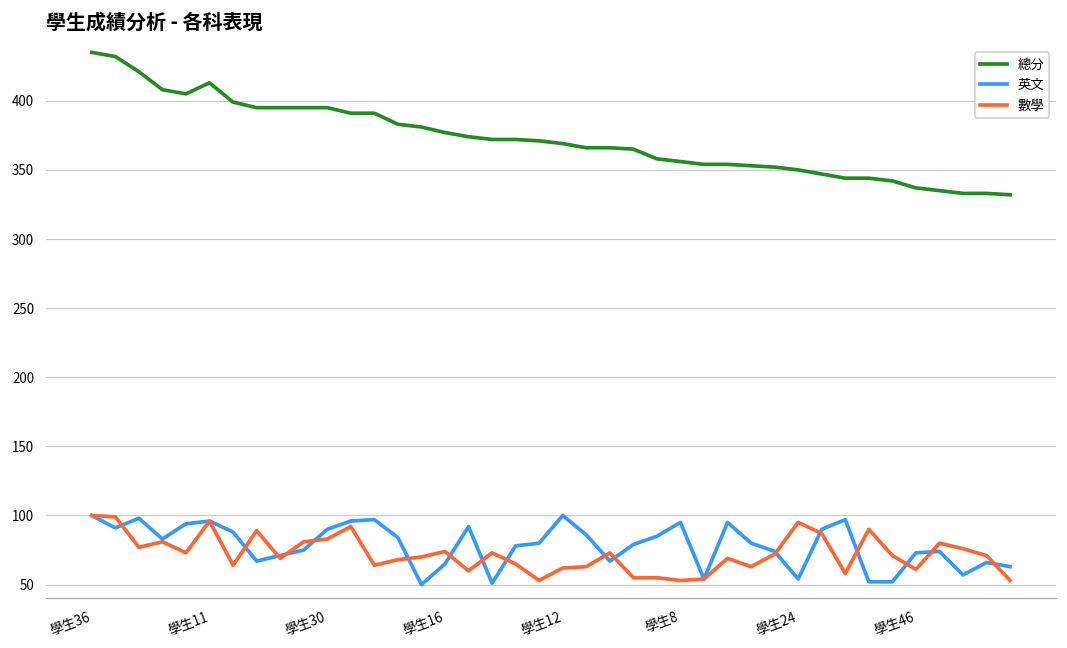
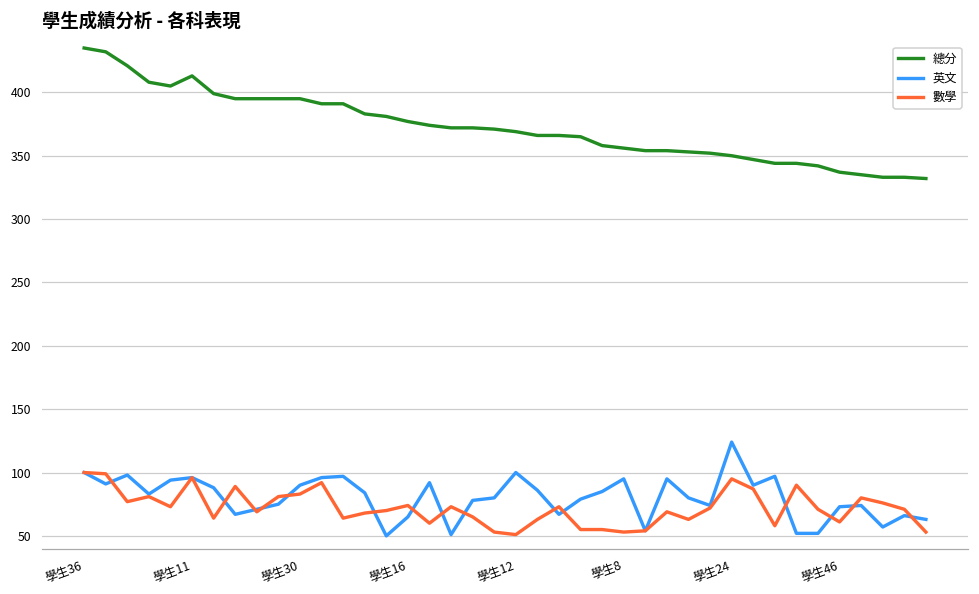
  {
    "總分": {
      "學生36": 435,
      "學生11": 413,
      "學生30": 395,
      "學生16": 377,
      "學生12": 369,
      "學生8": 356,
      "學生24": 350,
      "學生46": 337
    },
    "英文": {
      "學生30": 90,
      "學生16": 65,
      "學生12": 100,
      "學生8": 95,
-     "學生24": 54,
+     "學生24": 124,
      "學生46": 73
    },
    "數學": {
      "學生30": 83,
      "學生16": 74,
-     "學生12": 62,
+     "學生12": 51,
      "學生8": 53,
      "學生24": 95,
      "學生46": 61
    }
  }
